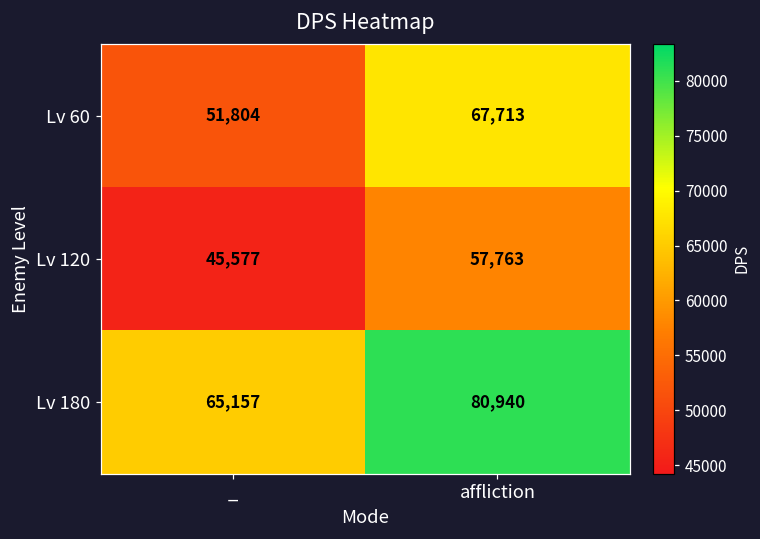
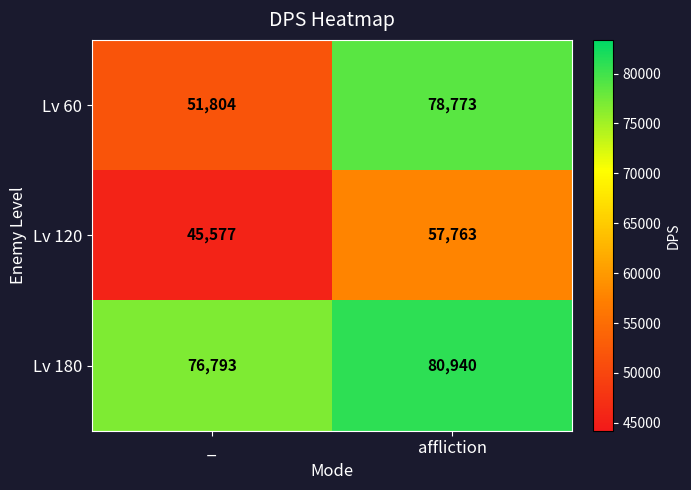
  {
    "Lv 60": {
      "_": "51,804",
-     "affliction": "67,713"
+     "affliction": "78,773"
    },
    "Lv 120": {
      "_": "45,577",
      "affliction": "57,763"
    },
    "Lv 180": {
-     "_": "65,157",
+     "_": "76,793",
      "affliction": "80,940"
    }
  }
